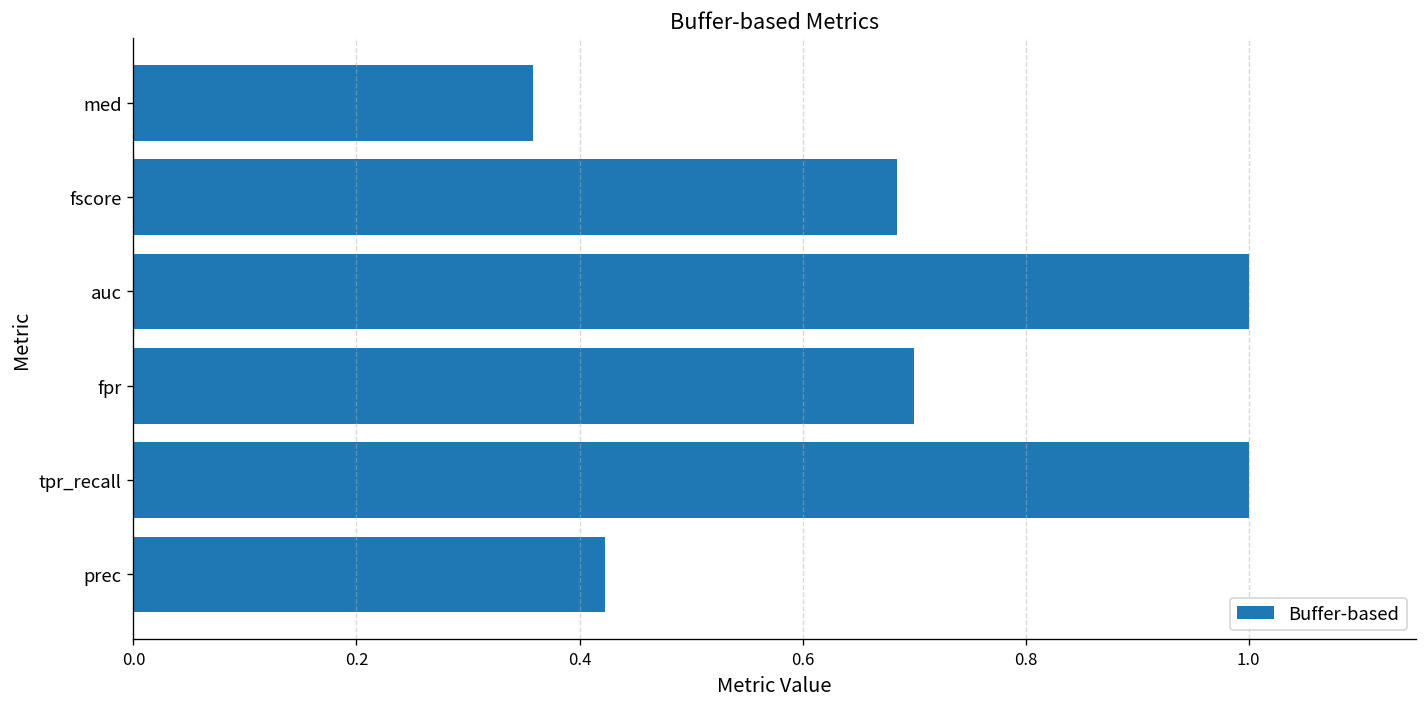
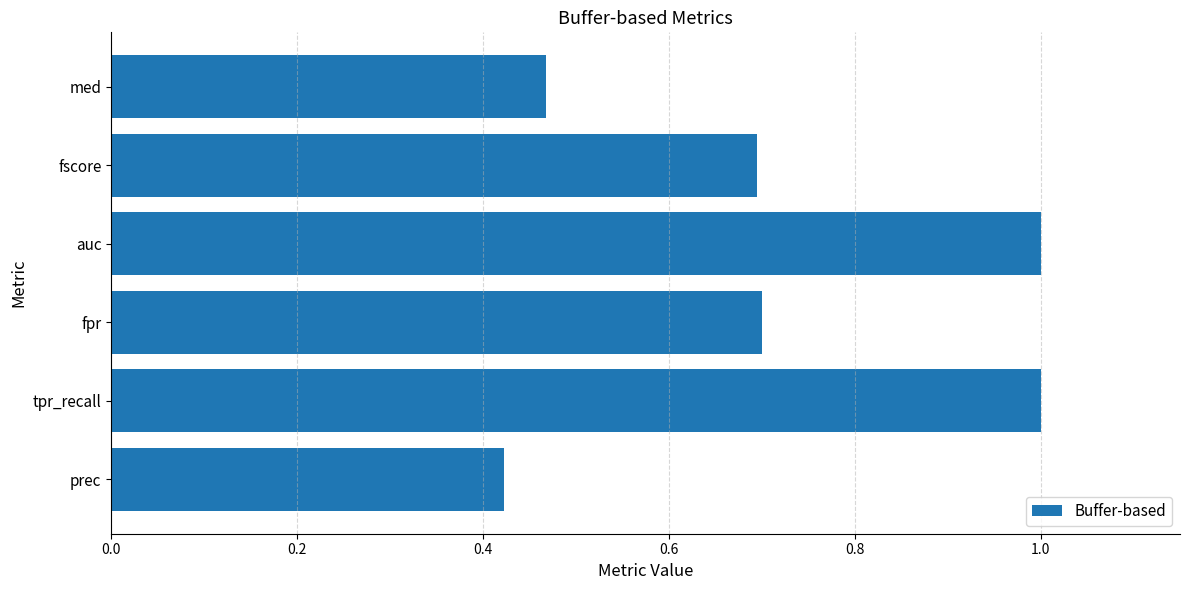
  {
-   "med": 0.36,
-   "fscore": 0.68,
+   "med": 0.47,
+   "fscore": 0.69,
    "auc": 1.00,
    "fpr": 0.70,
    "tpr_recall": 1.00,
    "prec": 0.42
  }
